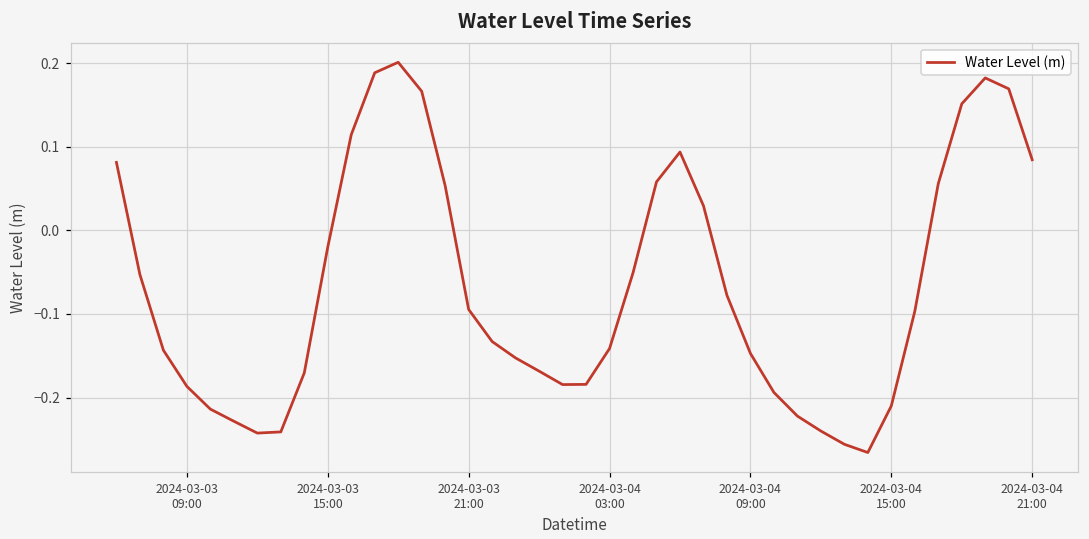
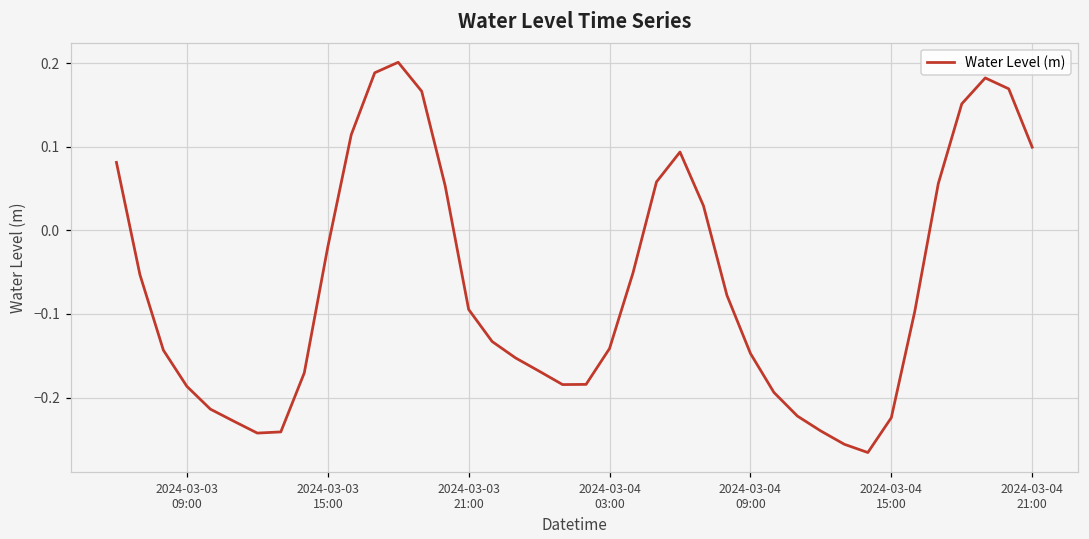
  {
    "2024-03-03 09:00": -0.19,
    "2024-03-03 15:00": -0.02,
    "2024-03-03 21:00": -0.09,
    "2024-03-04 03:00": -0.14,
    "2024-03-04 09:00": -0.15,
-   "2024-03-04 15:00": -0.21,
-   "2024-03-04 21:00": 0.08
+   "2024-03-04 15:00": -0.22,
+   "2024-03-04 21:00": 0.10
  }
